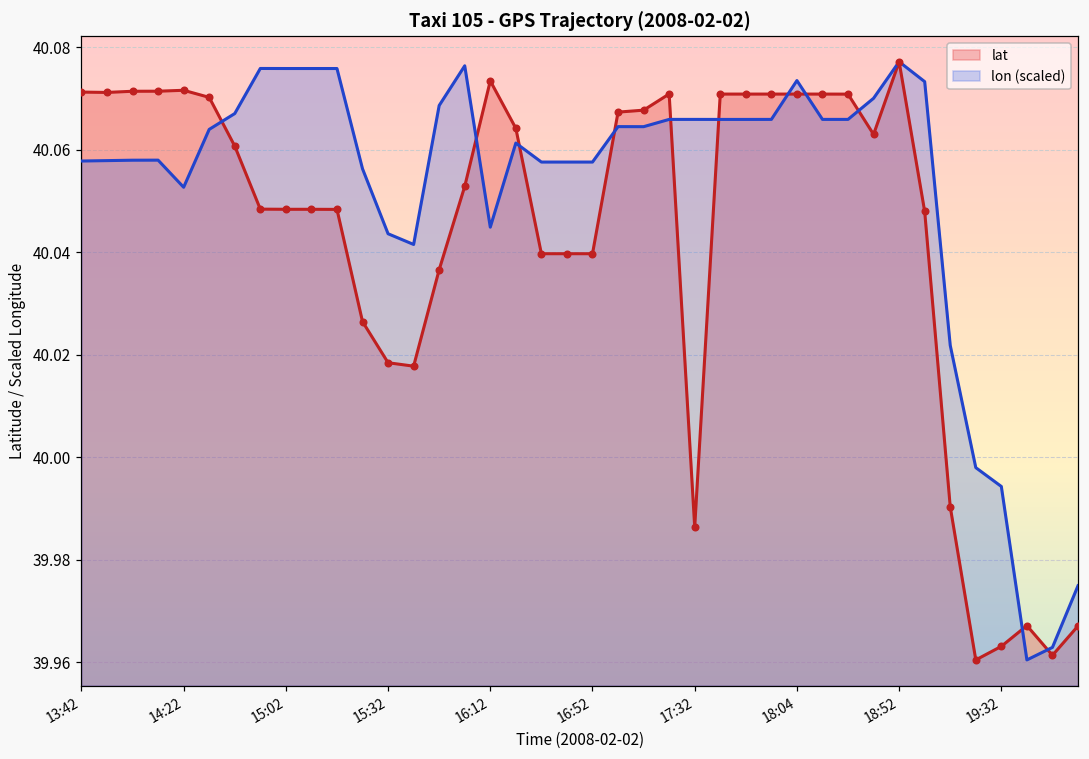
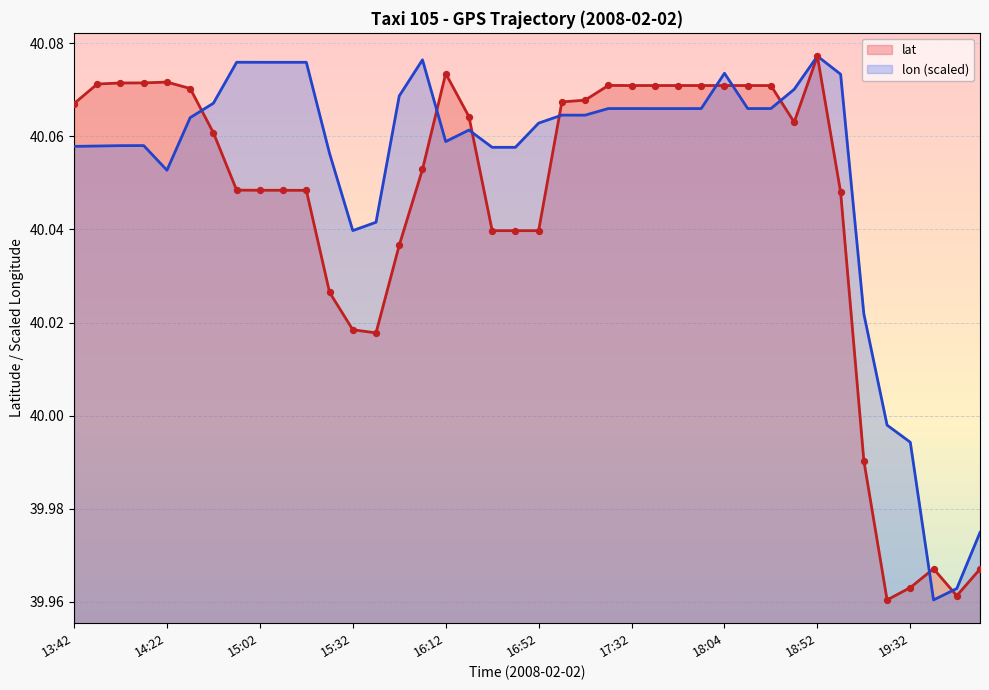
  {
    "lat": {
-     "13:42": 40.071,
+     "13:42": 40.067,
      "14:22": 40.072,
      "15:32": 40.018,
      "16:12": 40.073,
      "16:52": 40.040,
-     "17:32": 39.986,
+     "17:32": 40.071,
      "18:04": 40.071,
      "19:32": 39.963
    },
    "lon (scaled)": {
      "13:42": 40.058,
      "14:22": 40.053,
-     "15:32": 40.044,
-     "16:12": 40.045,
-     "16:52": 40.058,
+     "15:32": 40.040,
+     "16:12": 40.059,
+     "16:52": 40.063,
      "17:32": 40.066,
      "18:04": 40.074,
      "19:32": 39.994
    }
  }
